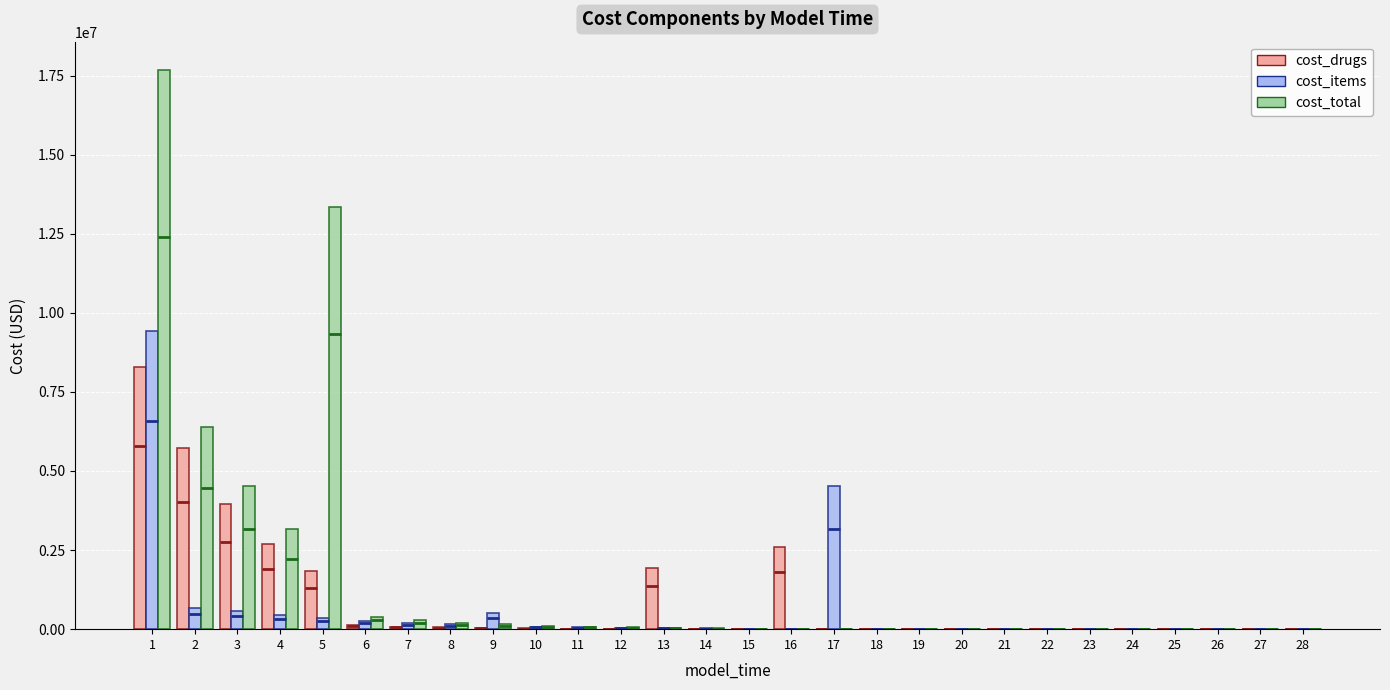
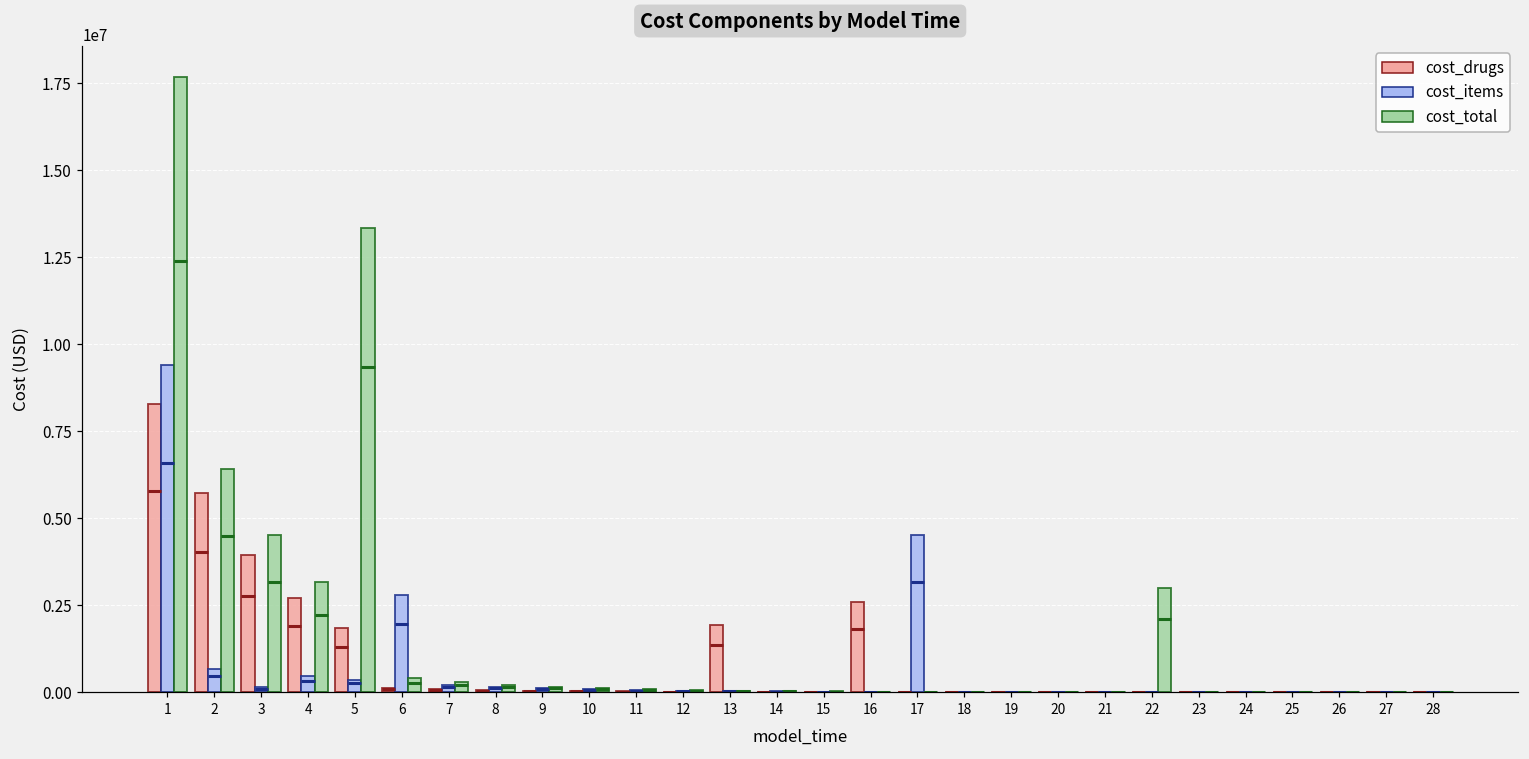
  {
    "cost_drugs": {
      "1": 8300000,
      "2": 5700000,
      "3": 3900000,
      "4": 2700000,
      "5": 1800000,
      "6": 100000,
      "7": 100000,
      "13": 1900000,
      "16": 2600000
    },
    "cost_items": {
      "1": 9400000,
      "2": 700000,
-     "3": 600000,
+     "3": 100000,
      "4": 500000,
      "5": 400000,
-     "6": 300000,
+     "6": 2800000,
      "7": 200000,
      "8": 200000,
-     "9": 500000,
+     "9": 100000,
      "10": 100000,
      "17": 4500000
    },
    "cost_total": {
      "1": 17700000,
      "2": 6400000,
      "3": 4500000,
      "4": 3200000,
      "5": 13300000,
      "6": 400000,
      "7": 300000,
      "8": 200000,
      "9": 200000,
      "10": 100000,
-     "22": 0
+     "22": 3000000
    }
  }
